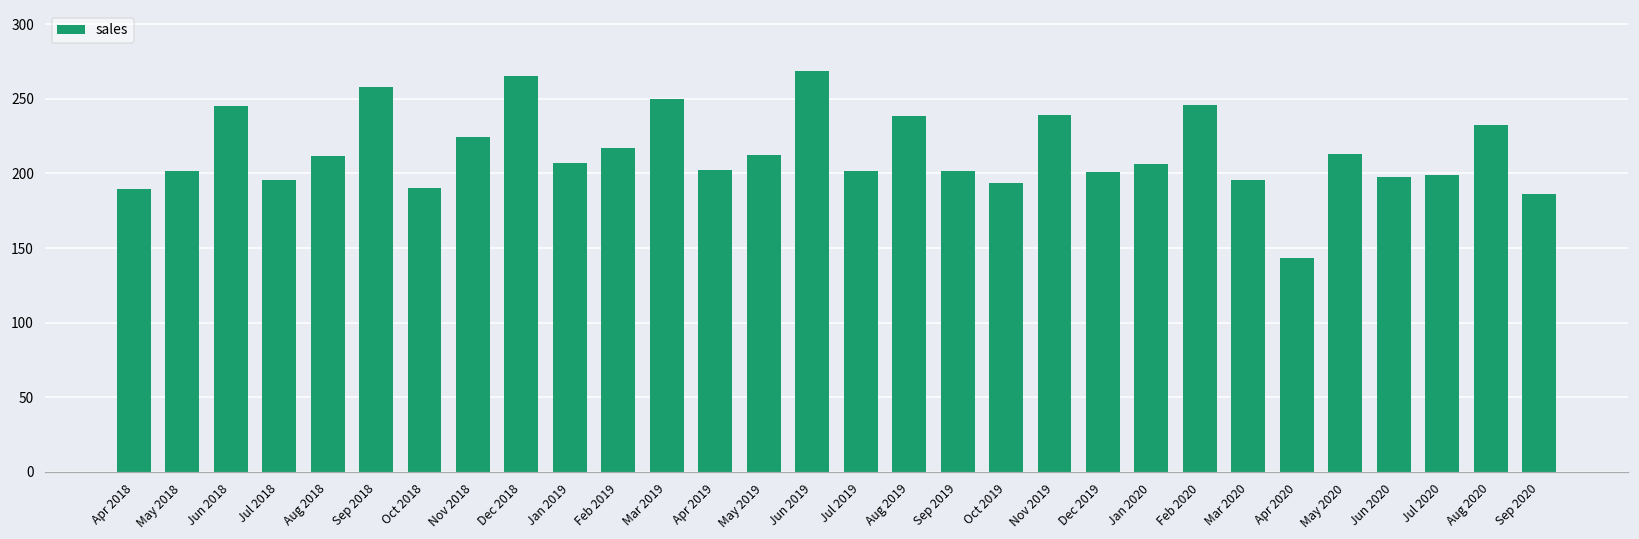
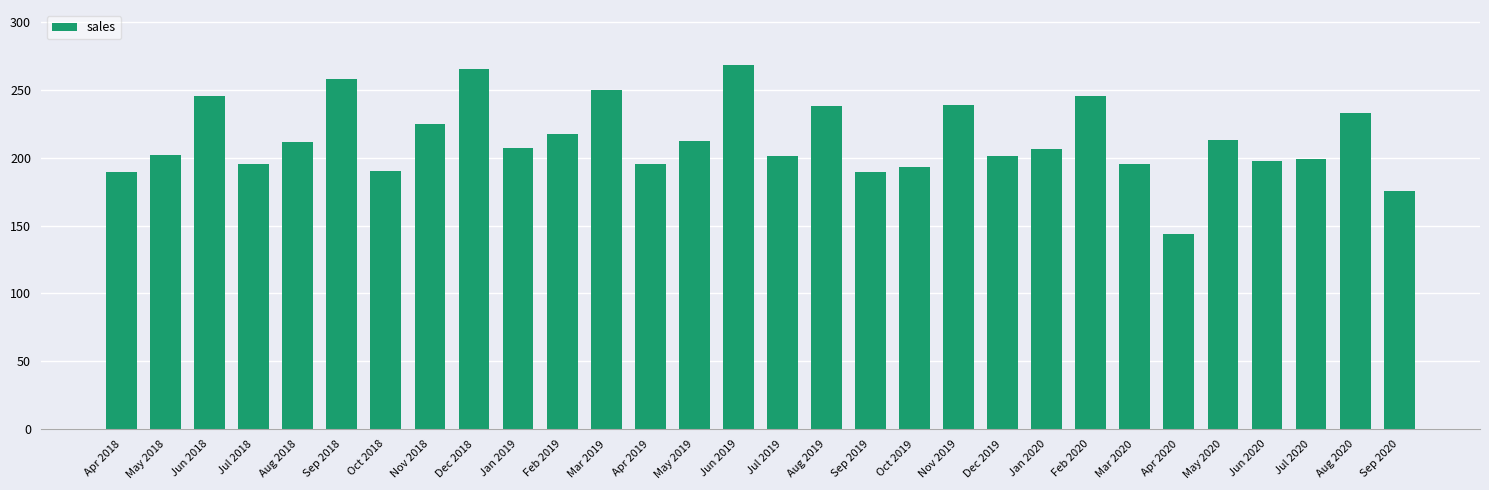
  {
    "Apr 2018": 189,
    "May 2018": 202,
    "Jun 2018": 245,
    "Jul 2018": 196,
    "Aug 2018": 212,
    "Sep 2018": 258,
    "Oct 2018": 190,
    "Nov 2018": 225,
    "Dec 2018": 265,
    "Jan 2019": 207,
    "Feb 2019": 217,
    "Mar 2019": 250,
-   "Apr 2019": 202,
+   "Apr 2019": 196,
    "May 2019": 212,
    "Jun 2019": 269,
    "Jul 2019": 201,
    "Aug 2019": 238,
-   "Sep 2019": 202,
+   "Sep 2019": 189,
    "Oct 2019": 193,
    "Nov 2019": 239,
    "Dec 2019": 201,
    "Jan 2020": 207,
    "Feb 2020": 246,
    "Mar 2020": 195,
    "Apr 2020": 143,
    "May 2020": 213,
    "Jun 2020": 197,
    "Jul 2020": 199,
    "Aug 2020": 233,
-   "Sep 2020": 186
+   "Sep 2020": 175
  }
